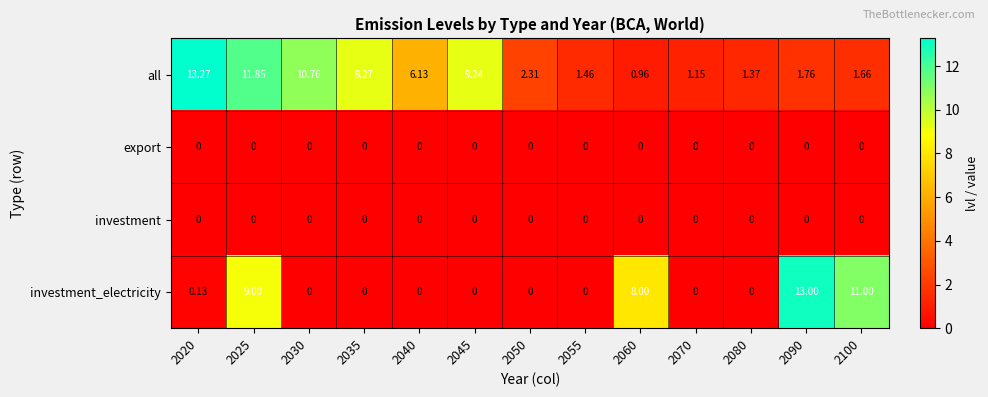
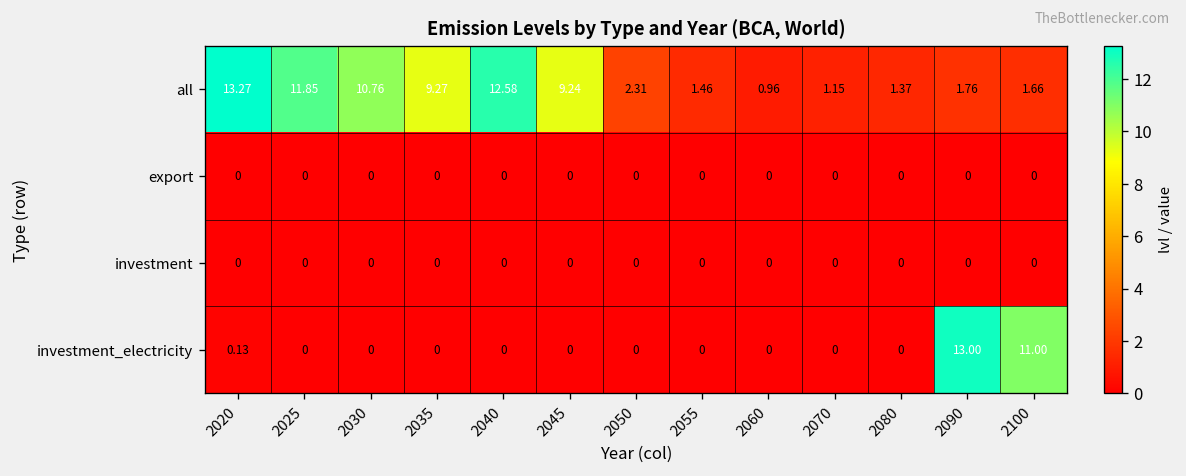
  {
    "all": {
      "2020": 13.27,
      "2025": 11.85,
      "2030": 10.76,
      "2035": 9.27,
-     "2040": 6.13,
+     "2040": 12.58,
      "2045": 9.24,
      "2050": 2.31,
      "2055": 1.46,
      "2060": 0.96,
      "2070": 1.15,
      "2080": 1.37,
      "2090": 1.76,
      "2100": 1.66
    },
    "export": {
      "2020": 0,
      "2025": 0,
      "2030": 0,
      "2035": 0,
      "2040": 0,
      "2045": 0,
      "2050": 0,
      "2055": 0,
      "2060": 0,
      "2070": 0,
      "2080": 0,
      "2090": 0,
      "2100": 0
    },
    "investment": {
      "2020": 0,
      "2025": 0,
      "2030": 0,
      "2035": 0,
      "2040": 0,
      "2045": 0,
      "2050": 0,
      "2055": 0,
      "2060": 0,
      "2070": 0,
      "2080": 0,
      "2090": 0,
      "2100": 0
    },
    "investment_electricity": {
      "2020": 0.13,
-     "2025": 9.00,
+     "2025": 0,
      "2030": 0,
      "2035": 0,
      "2040": 0,
      "2045": 0,
      "2050": 0,
      "2055": 0,
-     "2060": 8.00,
+     "2060": 0,
      "2070": 0,
      "2080": 0,
      "2090": 13.00,
      "2100": 11.00
    }
  }
